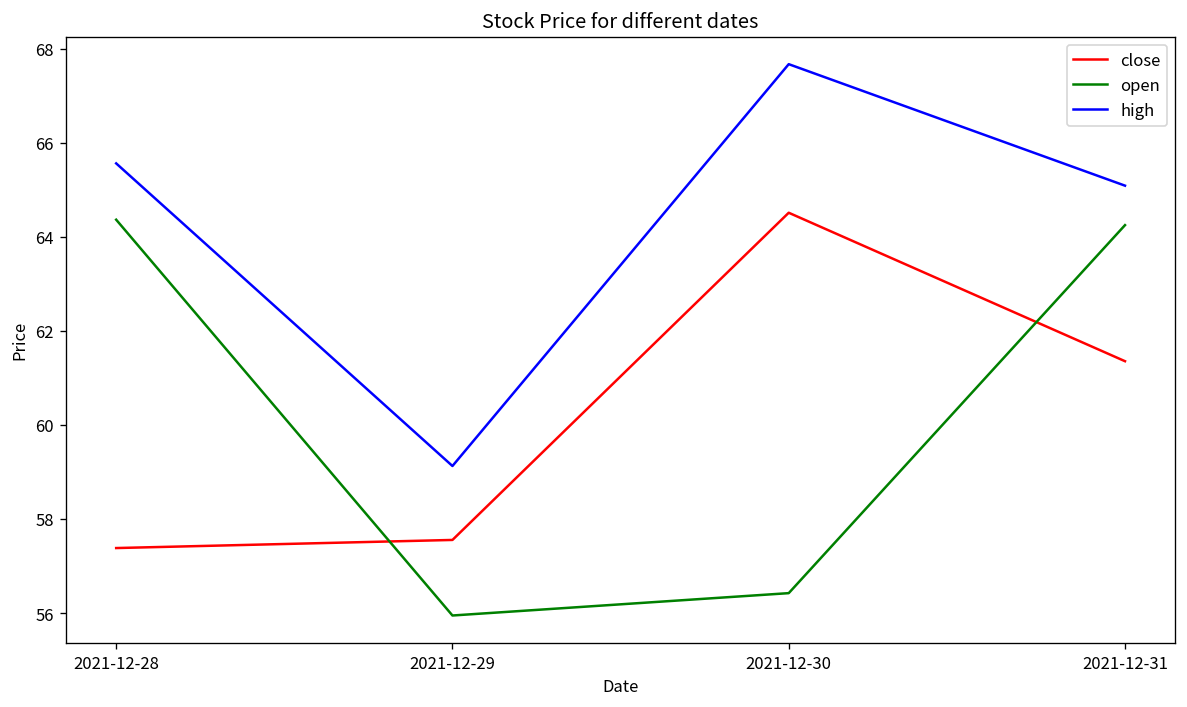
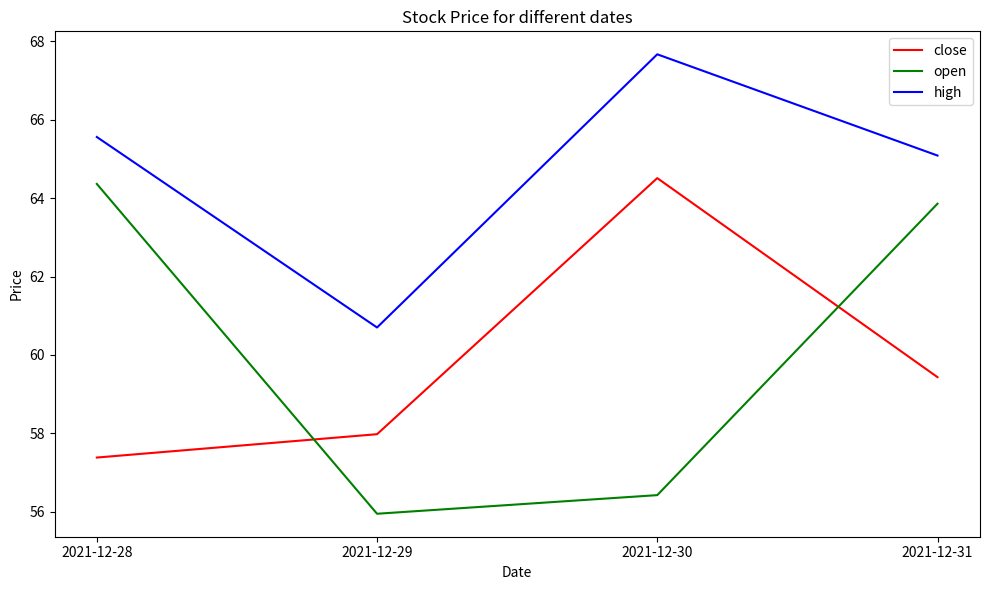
  {
    "close": {
      "2021-12-28": 57.4,
-     "2021-12-29": 57.6,
+     "2021-12-29": 58.0,
      "2021-12-30": 64.5,
-     "2021-12-31": 61.4
+     "2021-12-31": 59.4
    },
    "open": {
      "2021-12-28": 64.4,
      "2021-12-29": 55.9,
      "2021-12-30": 56.4,
-     "2021-12-31": 64.2
+     "2021-12-31": 63.9
    },
    "high": {
      "2021-12-28": 65.6,
-     "2021-12-29": 59.1,
+     "2021-12-29": 60.7,
      "2021-12-30": 67.7,
      "2021-12-31": 65.1
    }
  }
